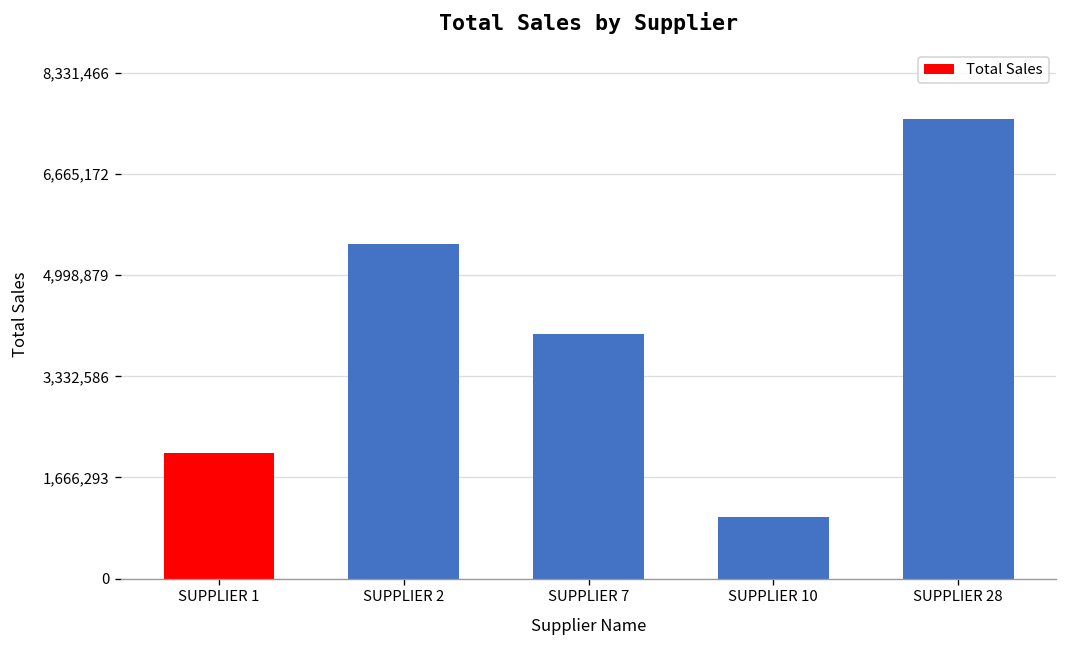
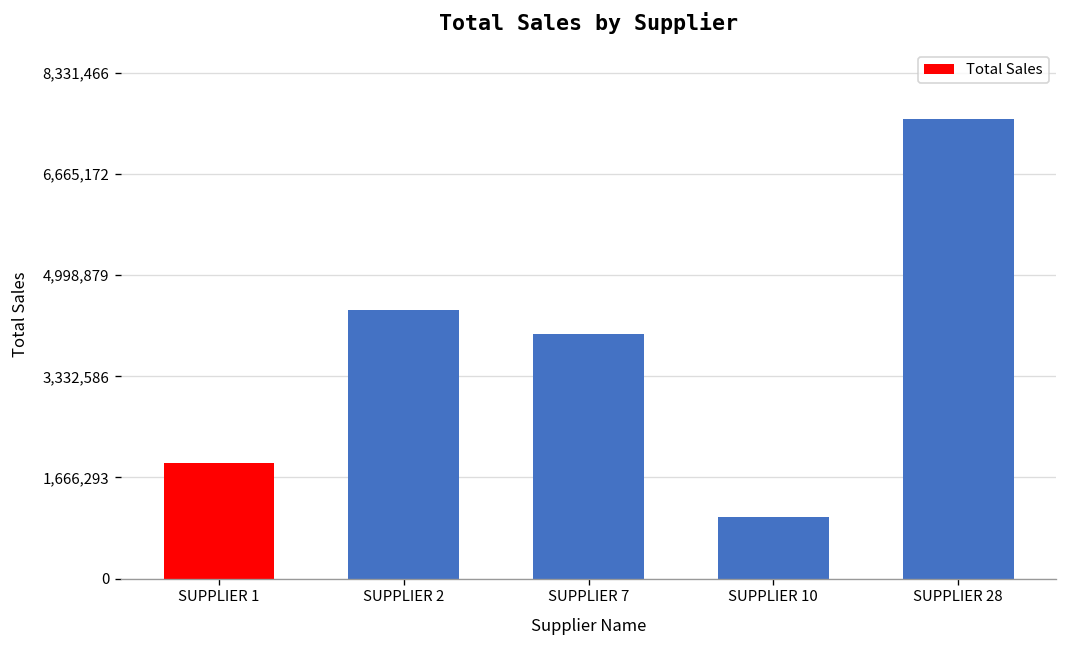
  {
-   "SUPPLIER 1": "2,100,000",
-   "SUPPLIER 2": "5,500,000",
+   "SUPPLIER 1": "1,900,000",
+   "SUPPLIER 2": "4,400,000",
    "SUPPLIER 7": "4,000,000",
    "SUPPLIER 10": "1,000,000",
    "SUPPLIER 28": "7,600,000"
  }
